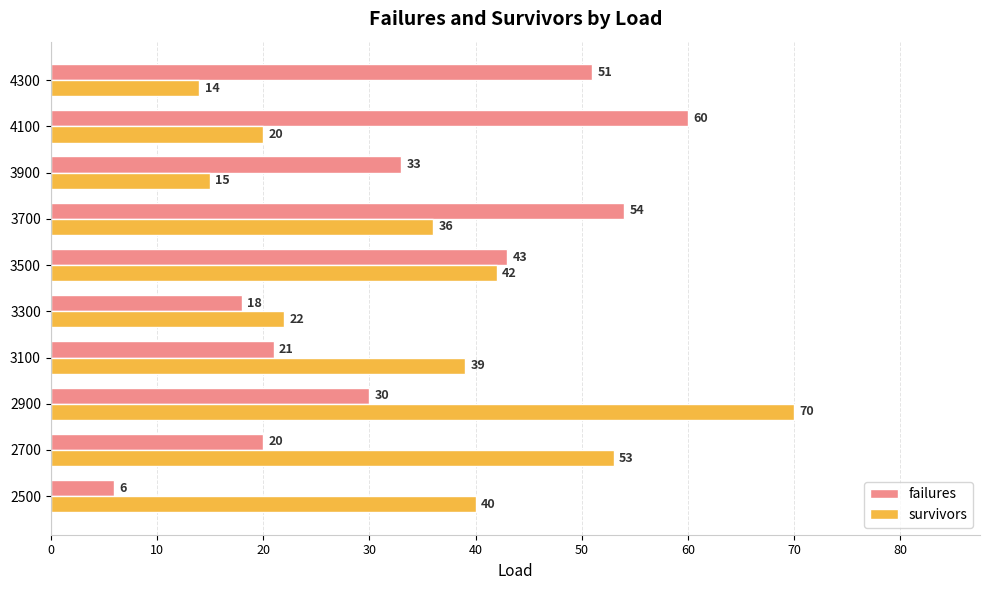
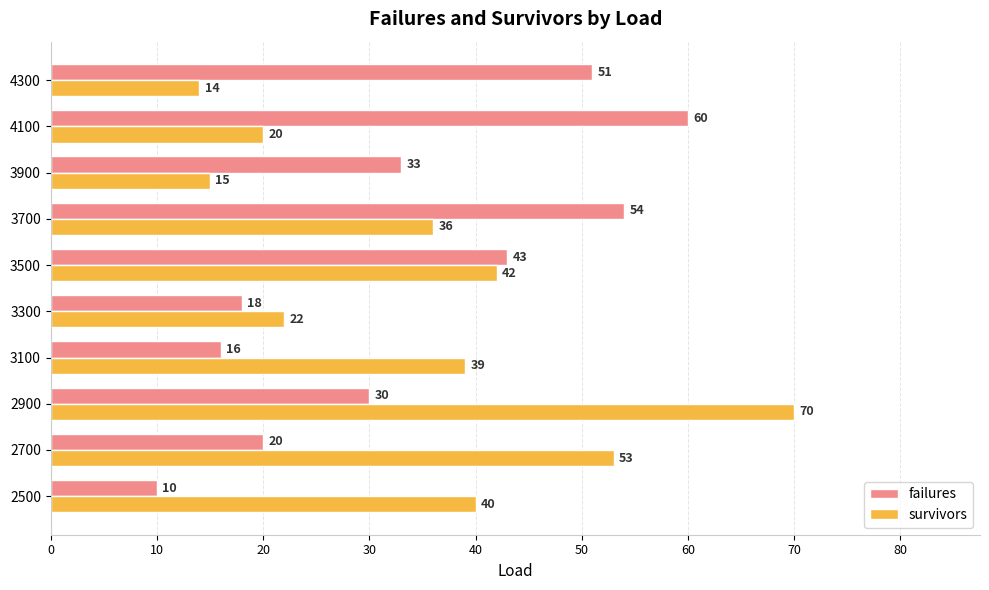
  {
    "failures": {
      "4300": 51,
      "4100": 60,
      "3900": 33,
      "3700": 54,
      "3500": 43,
      "3300": 18,
-     "3100": 21,
+     "3100": 16,
      "2900": 30,
      "2700": 20,
-     "2500": 6
+     "2500": 10
    },
    "survivors": {
      "4300": 14,
      "4100": 20,
      "3900": 15,
      "3700": 36,
      "3500": 42,
      "3300": 22,
      "3100": 39,
      "2900": 70,
      "2700": 53,
      "2500": 40
    }
  }
